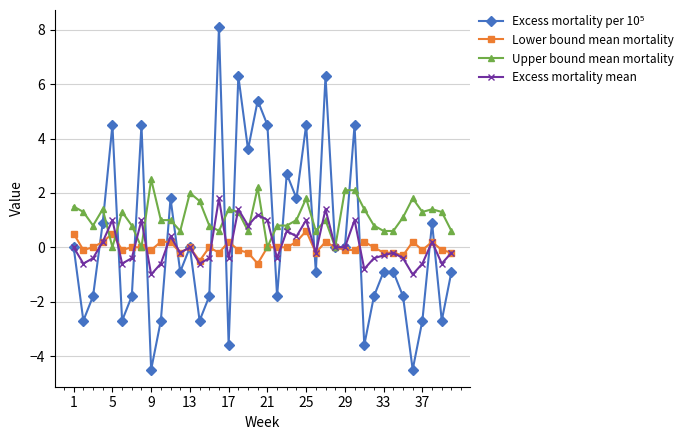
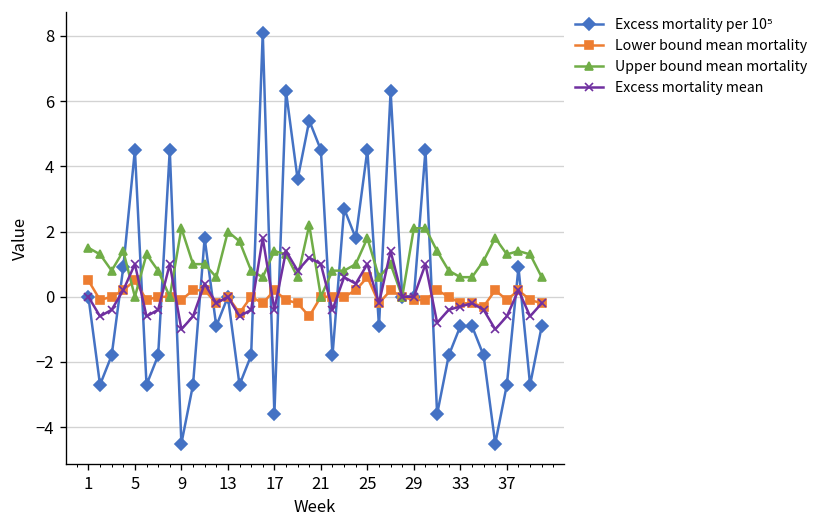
  {
    "Excess mortality per 10⁵": {
      "5": 4.5,
      "9": -4.5,
      "17": -3.6,
      "21": 4.5,
      "25": 4.5,
      "33": -0.9,
      "37": -2.7
    },
    "Lower bound mean mortality": {
      "1": 0.5,
      "5": 0.5,
      "9": -0.1,
      "17": 0.2,
      "25": 0.6,
      "29": -0.1,
      "33": -0.2,
      "37": -0.1
    },
    "Upper bound mean mortality": {
      "1": 1.5,
      "5": 0.0,
-     "9": 2.5,
+     "9": 2.1,
      "13": 2.0,
      "17": 1.4,
      "25": 1.8,
      "29": 2.1,
      "33": 0.6,
      "37": 1.3
    },
    "Excess mortality mean": {
      "5": 1.0,
      "9": -1.0,
      "17": -0.4,
      "21": 1.0,
      "25": 1.0,
      "33": -0.3,
      "37": -0.6
    }
  }
